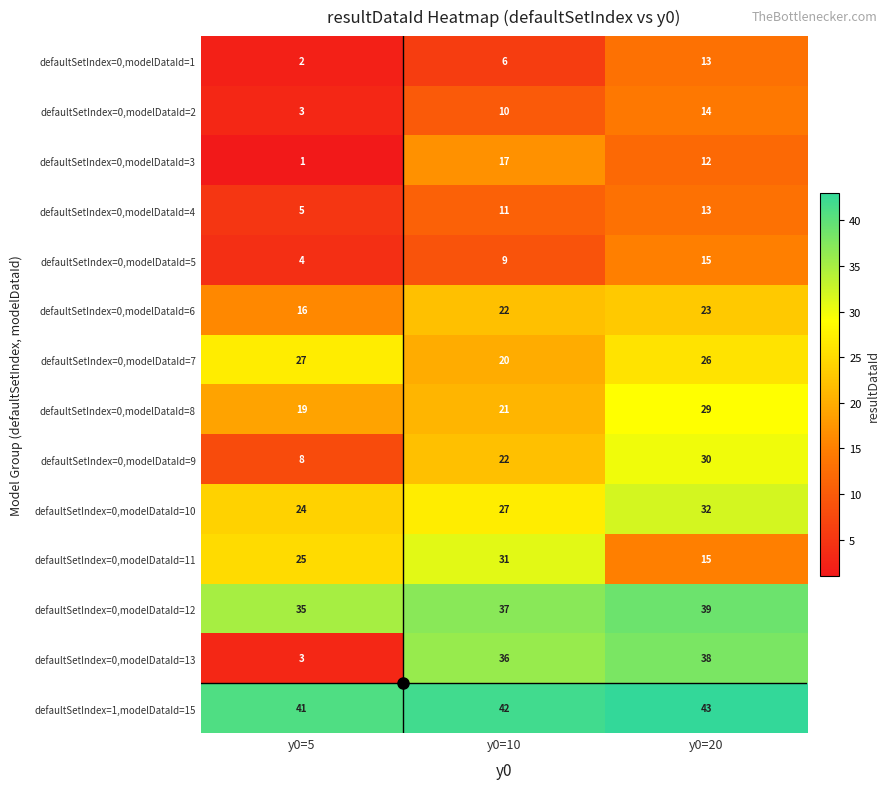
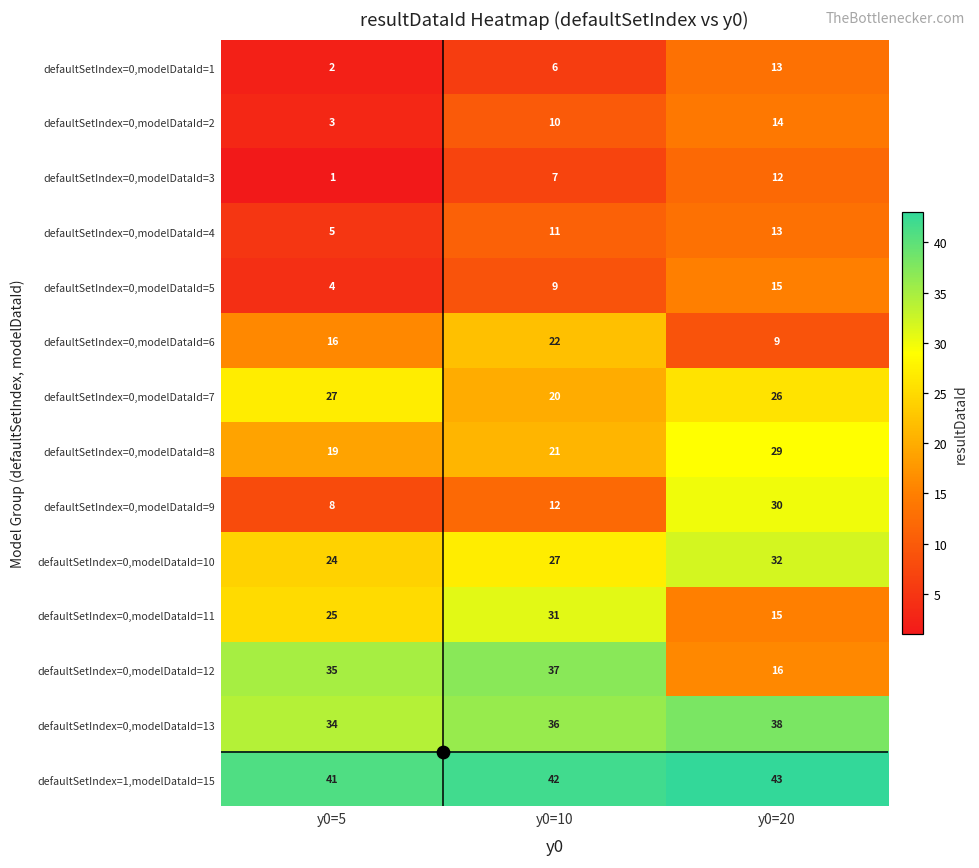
  {
    "defaultSetIndex=0,modelDataId=1": {
      "y0=5": 2,
      "y0=10": 6,
      "y0=20": 13
    },
    "defaultSetIndex=0,modelDataId=2": {
      "y0=5": 3,
      "y0=10": 10,
      "y0=20": 14
    },
    "defaultSetIndex=0,modelDataId=3": {
      "y0=5": 1,
-     "y0=10": 17,
+     "y0=10": 7,
      "y0=20": 12
    },
    "defaultSetIndex=0,modelDataId=4": {
      "y0=5": 5,
      "y0=10": 11,
      "y0=20": 13
    },
    "defaultSetIndex=0,modelDataId=5": {
      "y0=5": 4,
      "y0=10": 9,
      "y0=20": 15
    },
    "defaultSetIndex=0,modelDataId=6": {
      "y0=5": 16,
      "y0=10": 22,
-     "y0=20": 23
+     "y0=20": 9
    },
    "defaultSetIndex=0,modelDataId=7": {
      "y0=5": 27,
      "y0=10": 20,
      "y0=20": 26
    },
    "defaultSetIndex=0,modelDataId=8": {
      "y0=5": 19,
      "y0=10": 21,
      "y0=20": 29
    },
    "defaultSetIndex=0,modelDataId=9": {
      "y0=5": 8,
-     "y0=10": 22,
+     "y0=10": 12,
      "y0=20": 30
    },
    "defaultSetIndex=0,modelDataId=10": {
      "y0=5": 24,
      "y0=10": 27,
      "y0=20": 32
    },
    "defaultSetIndex=0,modelDataId=11": {
      "y0=5": 25,
      "y0=10": 31,
      "y0=20": 15
    },
    "defaultSetIndex=0,modelDataId=12": {
      "y0=5": 35,
      "y0=10": 37,
-     "y0=20": 39
+     "y0=20": 16
    },
    "defaultSetIndex=0,modelDataId=13": {
-     "y0=5": 3,
+     "y0=5": 34,
      "y0=10": 36,
      "y0=20": 38
    },
    "defaultSetIndex=1,modelDataId=15": {
      "y0=5": 41,
      "y0=10": 42,
      "y0=20": 43
    }
  }
